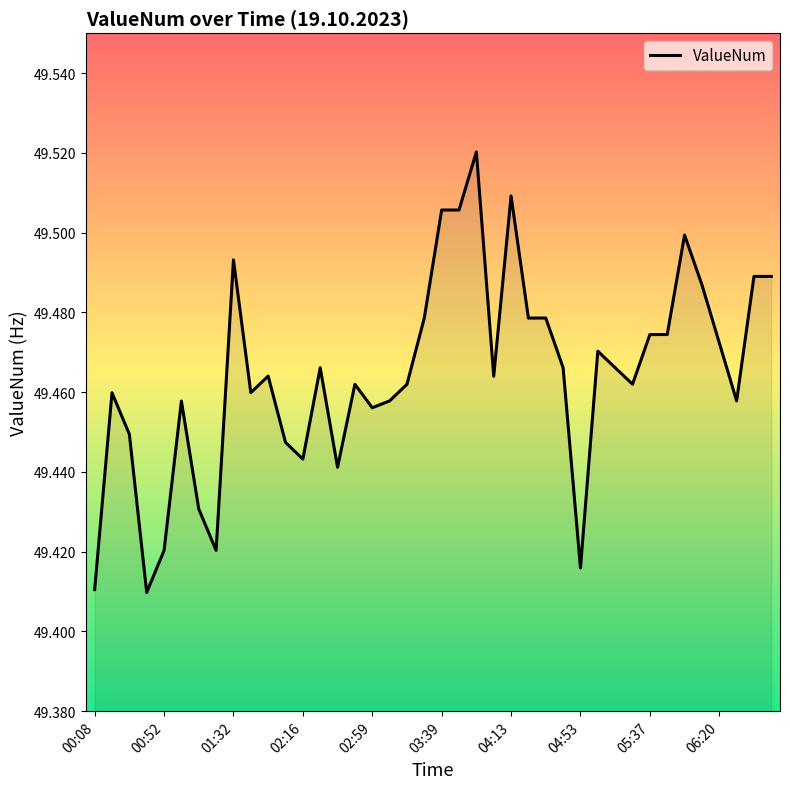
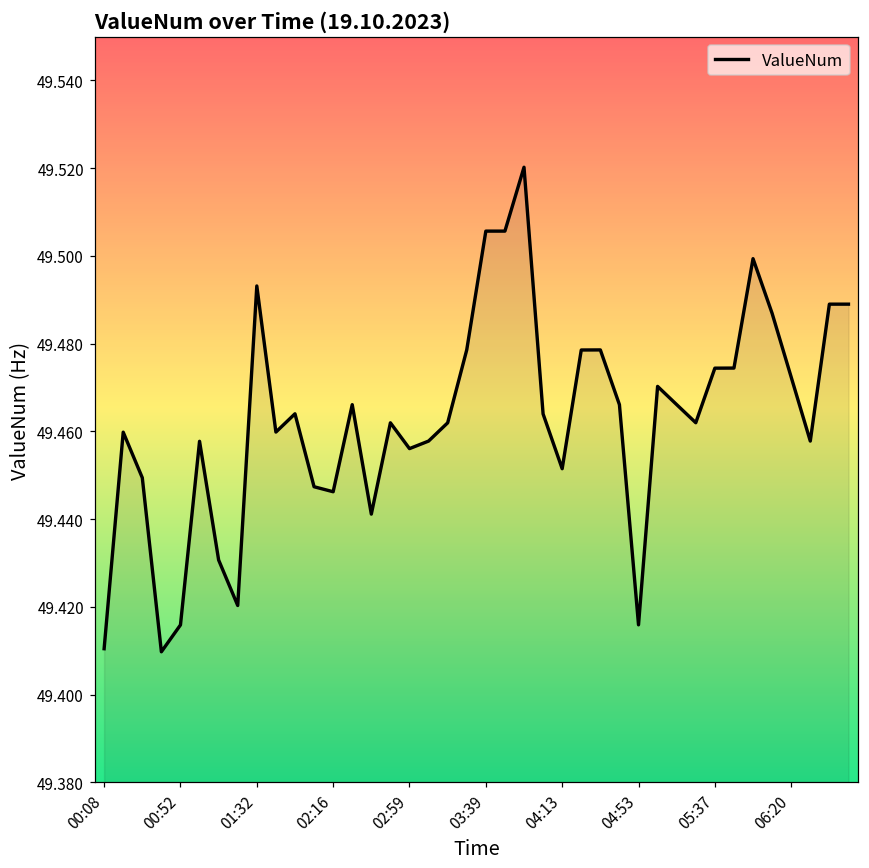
  {
    "00:08": 49.410,
-   "00:52": 49.420,
+   "00:52": 49.416,
    "01:32": 49.493,
-   "02:16": 49.443,
+   "02:16": 49.446,
    "02:59": 49.456,
-   "04:13": 49.509,
+   "04:13": 49.452,
    "04:53": 49.416,
    "05:37": 49.474,
    "06:20": 49.472
  }
